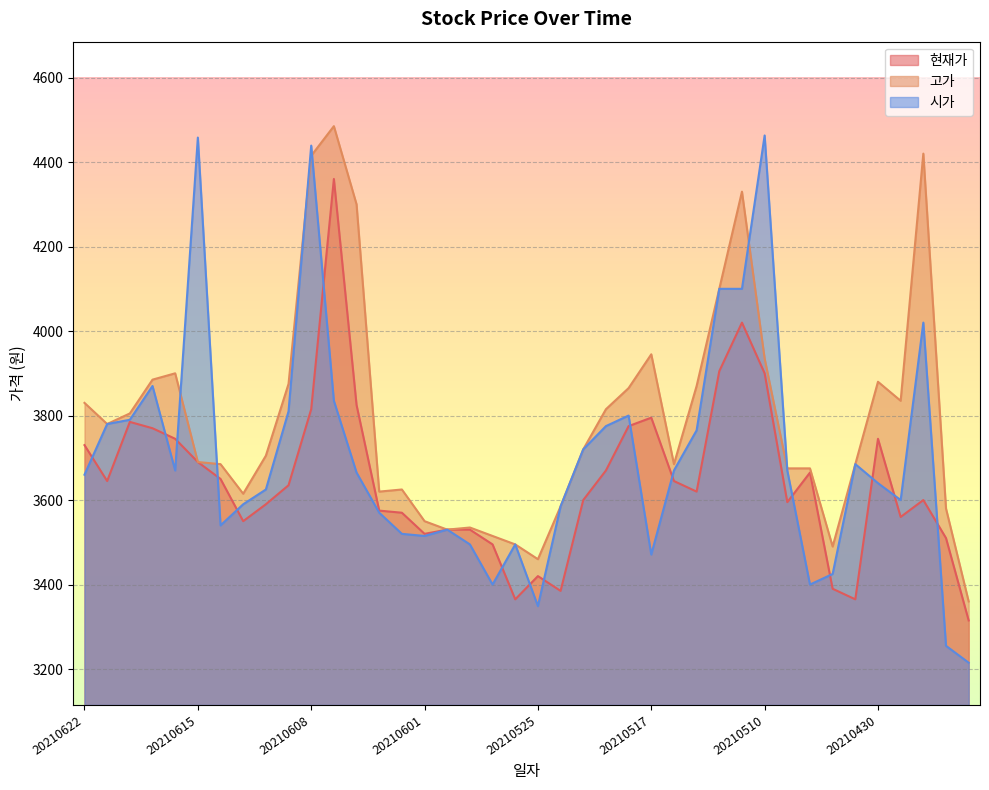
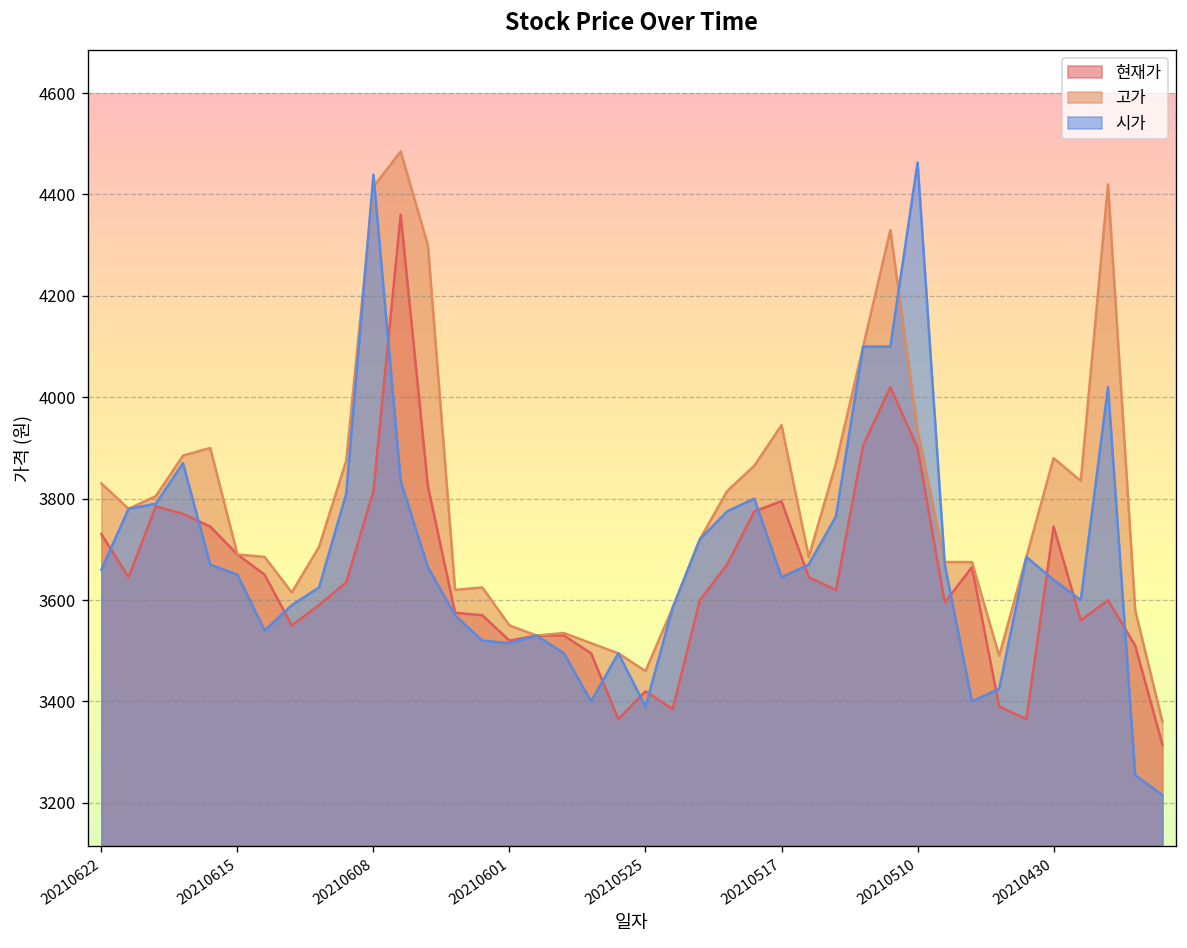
  {
    "시가": {
      "20210622": 3660,
-     "20210615": 4460,
+     "20210615": 3650,
      "20210608": 4440,
-     "20210525": 3350,
-     "20210517": 3470,
+     "20210525": 3390,
+     "20210517": 3650,
      "20210510": 4460,
      "20210430": 3640
    }
  }
